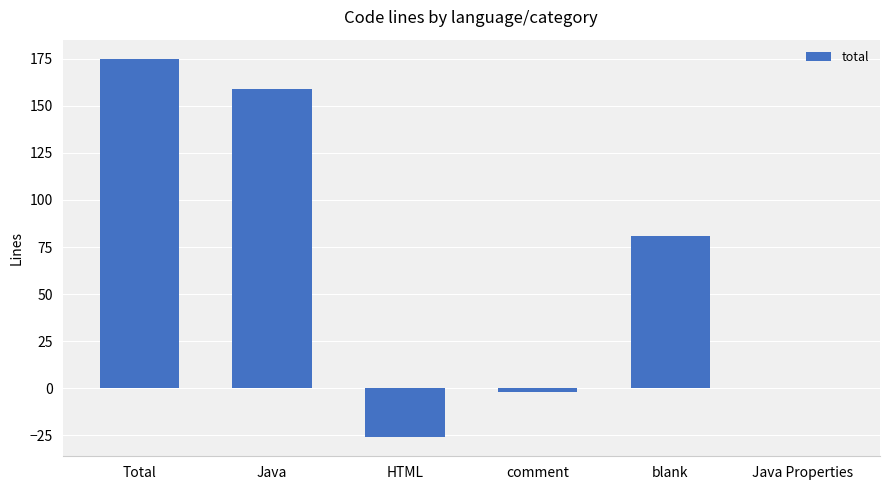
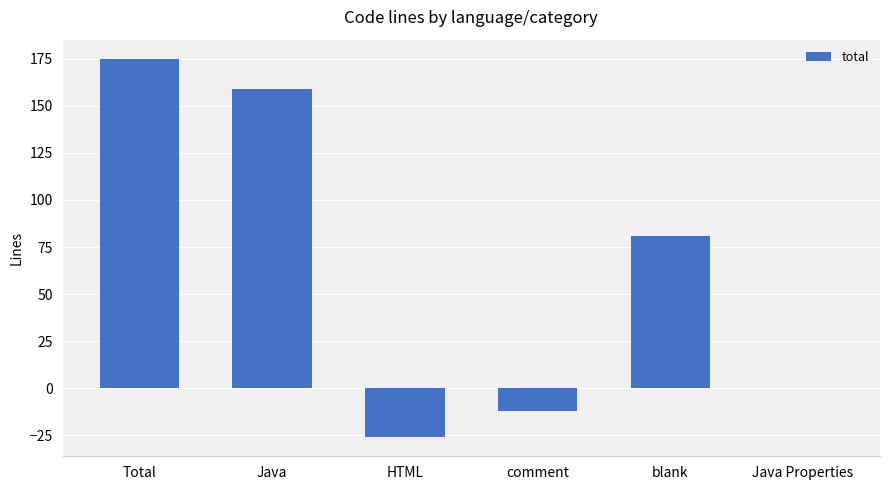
  {
    "Total": 175,
    "Java": 159,
    "HTML": -26,
-   "comment": -2,
+   "comment": -12,
    "blank": 81,
    "Java Properties": 0
  }
